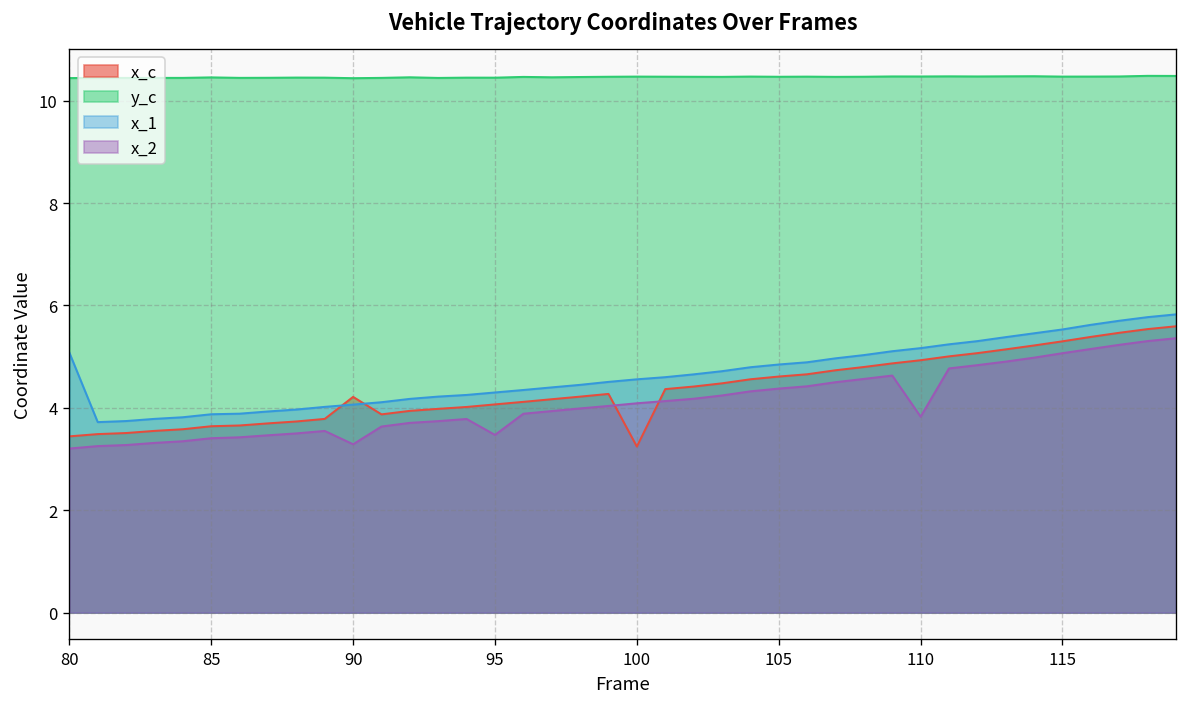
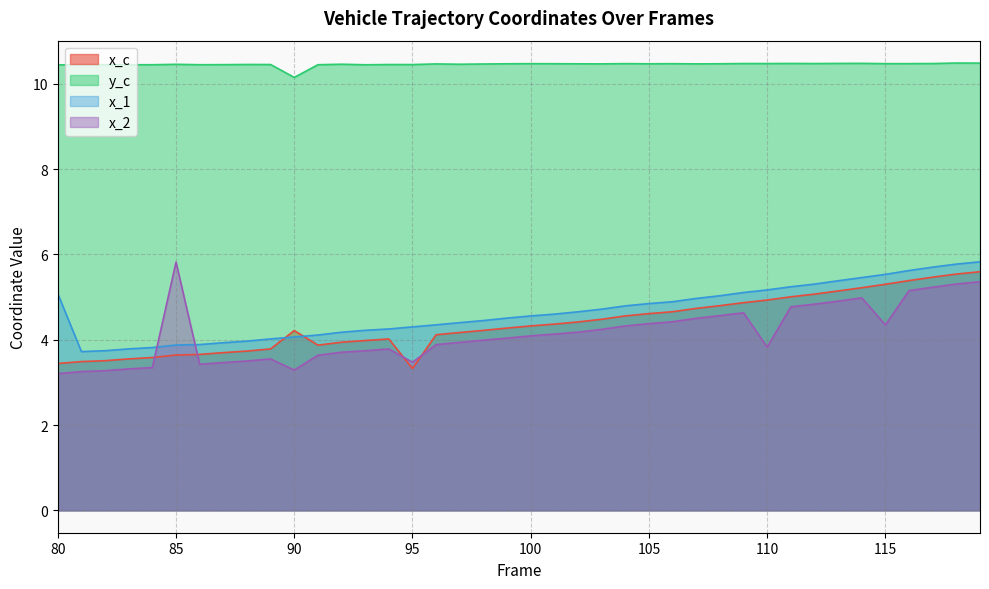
  {
    "x_c": {
      "80": 3.4,
      "85": 3.6,
      "90": 4.2,
-     "95": 4.1,
-     "100": 3.2,
+     "95": 3.3,
+     "100": 4.3,
      "105": 4.6,
      "110": 4.9,
      "115": 5.3
    },
    "y_c": {
      "80": 10.4,
      "85": 10.5,
-     "90": 10.4,
+     "90": 10.1,
      "95": 10.4,
      "100": 10.5,
      "105": 10.5,
      "110": 10.5,
      "115": 10.5
    },
    "x_1": {
      "80": 5.1,
      "85": 3.9,
      "90": 4.1,
      "95": 4.3,
      "100": 4.6,
      "105": 4.8,
      "110": 5.2,
      "115": 5.5
    },
    "x_2": {
      "80": 3.2,
-     "85": 3.4,
+     "85": 5.8,
      "90": 3.3,
      "95": 3.5,
      "100": 4.1,
      "105": 4.4,
      "110": 3.8,
-     "115": 5.1
+     "115": 4.3
    }
  }
